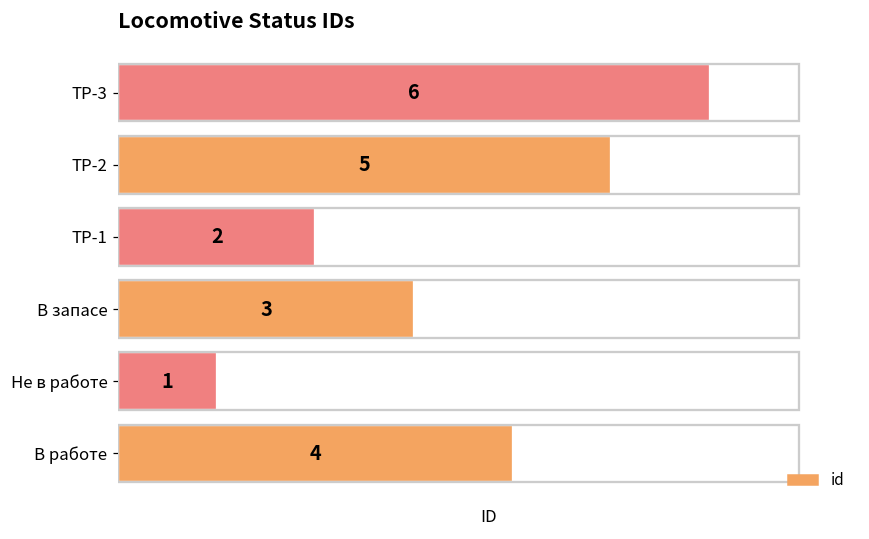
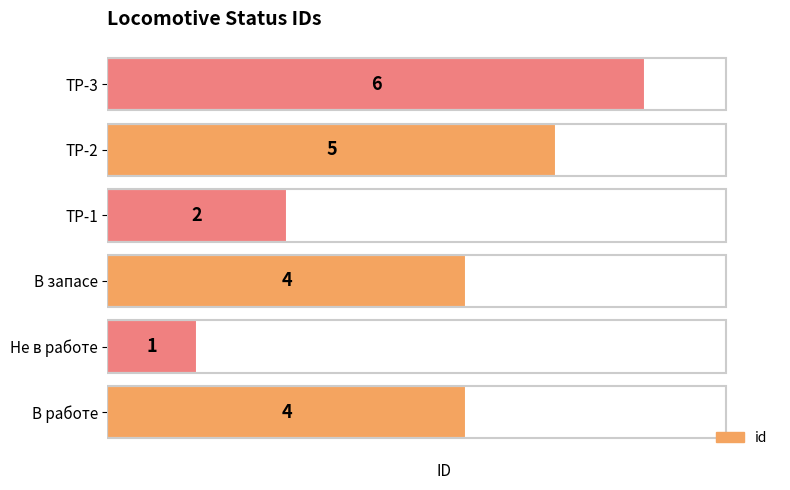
  {
    "ТР-3": 6,
    "ТР-2": 5,
    "ТР-1": 2,
-   "В запасе": 3,
+   "В запасе": 4,
    "Не в работе": 1,
    "В работе": 4
  }
